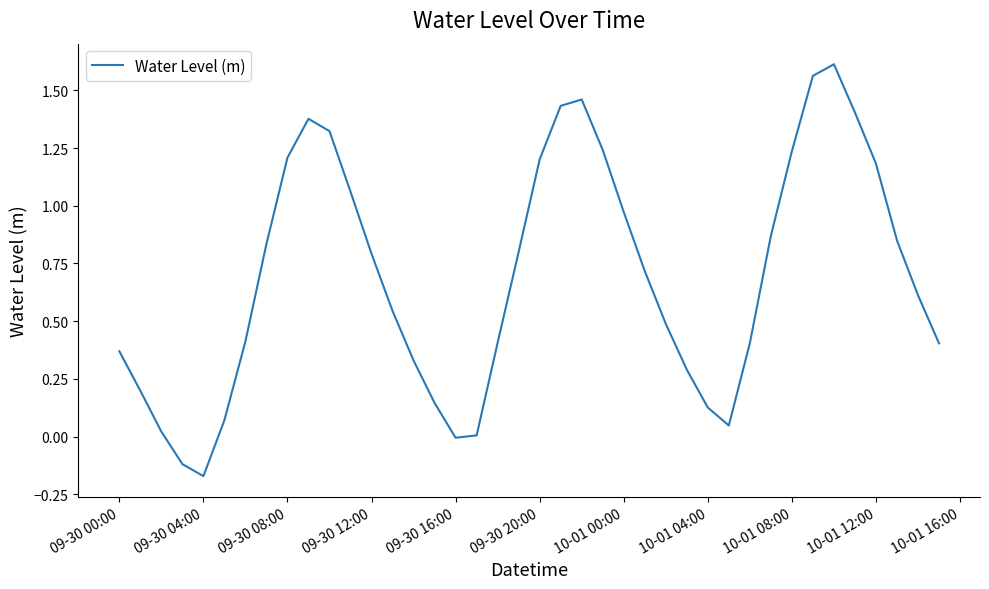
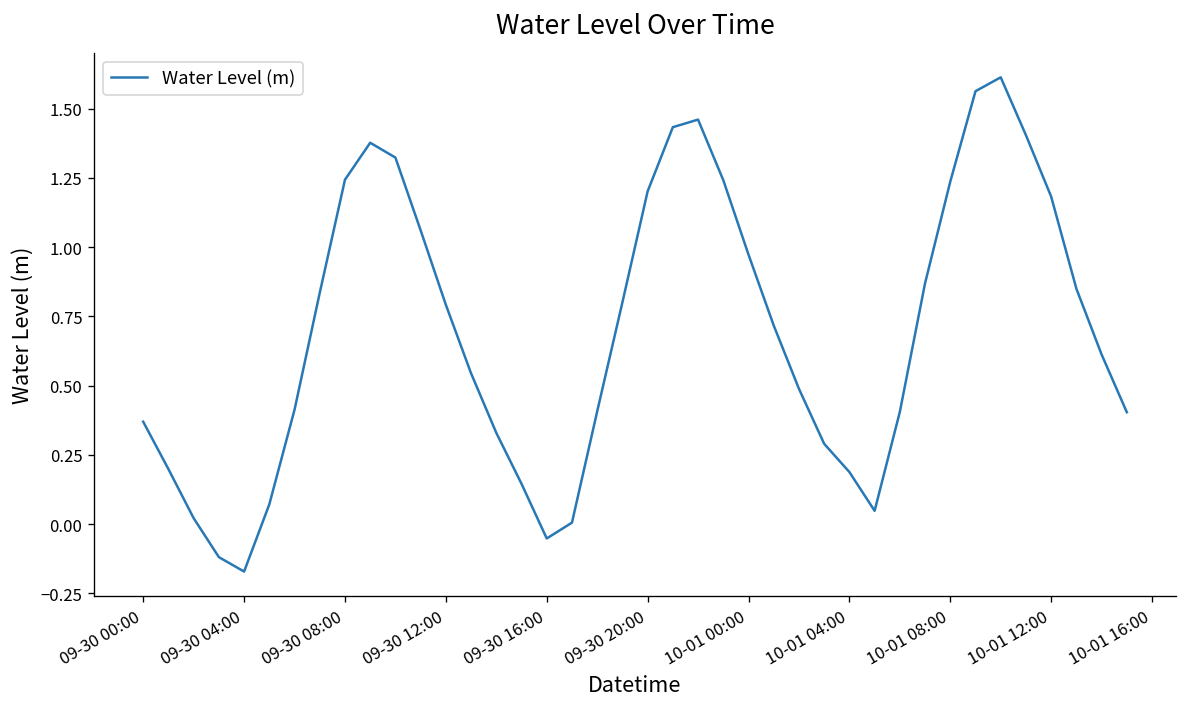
  {
    "09-30 00:00": 0.37,
    "09-30 04:00": -0.17,
-   "09-30 08:00": 1.21,
+   "09-30 08:00": 1.24,
    "09-30 12:00": 0.79,
-   "09-30 16:00": -0.01,
+   "09-30 16:00": -0.05,
    "09-30 20:00": 1.20,
    "10-01 00:00": 0.97,
-   "10-01 04:00": 0.13,
+   "10-01 04:00": 0.19,
    "10-01 08:00": 1.24,
    "10-01 12:00": 1.18
  }
